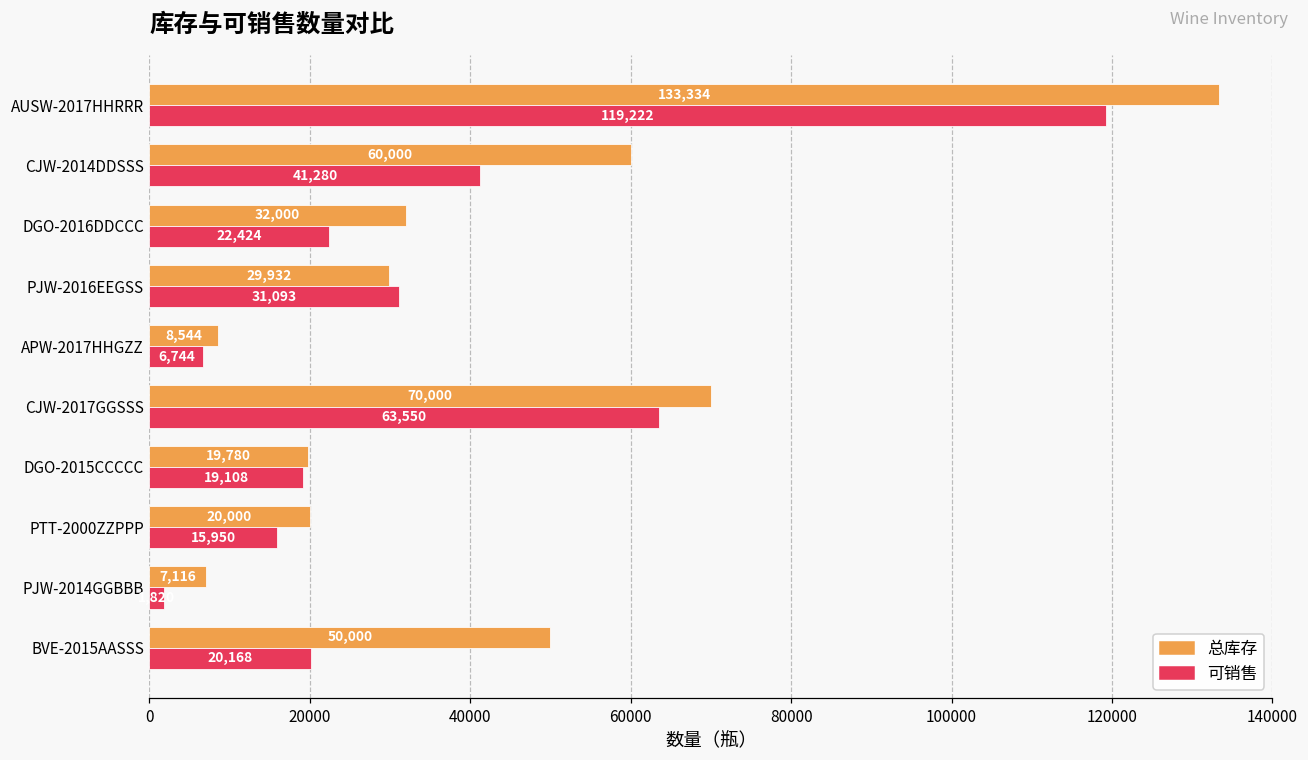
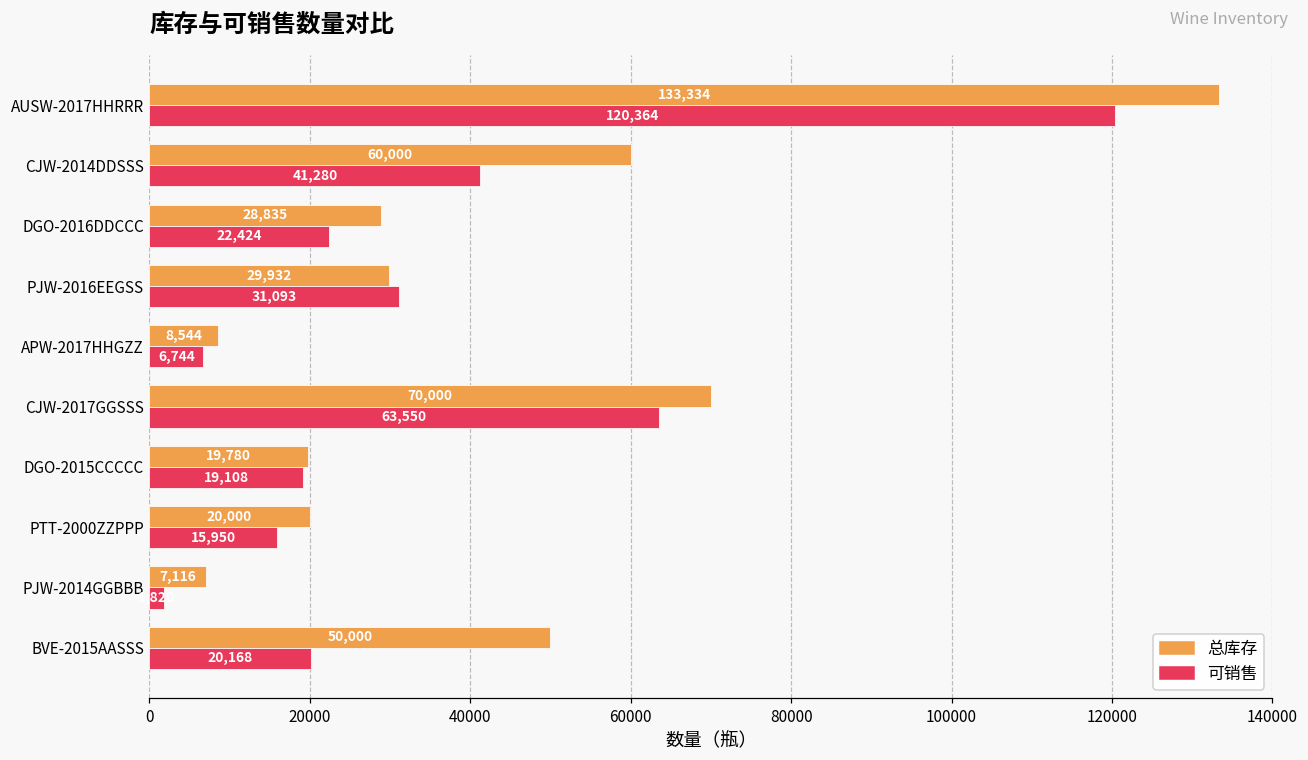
  {
    "总库存": {
      "AUSW-2017HHRRR": "133,334",
      "CJW-2014DDSSS": "60,000",
-     "DGO-2016DDCCC": "32,000",
+     "DGO-2016DDCCC": "28,835",
      "PJW-2016EEGSS": "29,932",
      "APW-2017HHGZZ": "8,544",
      "CJW-2017GGSSS": "70,000",
      "DGO-2015CCCCC": "19,780",
      "PTT-2000ZZPPP": "20,000",
      "PJW-2014GGBBB": "7,116",
      "BVE-2015AASSS": "50,000"
    },
    "可销售": {
-     "AUSW-2017HHRRR": "119,222",
+     "AUSW-2017HHRRR": "120,364",
      "CJW-2014DDSSS": "41,280",
      "DGO-2016DDCCC": "22,424",
      "PJW-2016EEGSS": "31,093",
      "APW-2017HHGZZ": "6,744",
      "CJW-2017GGSSS": "63,550",
      "DGO-2015CCCCC": "19,108",
      "PTT-2000ZZPPP": "15,950",
      "BVE-2015AASSS": "20,168"
    }
  }
